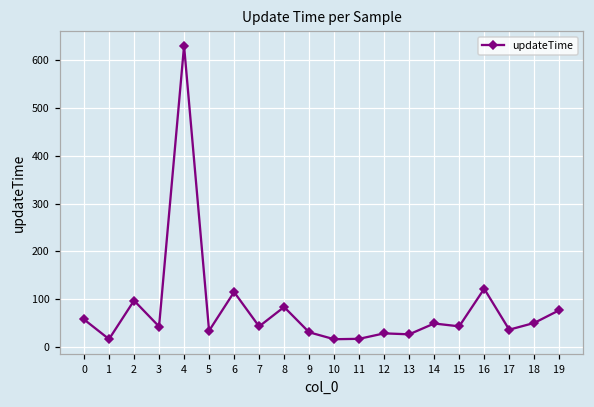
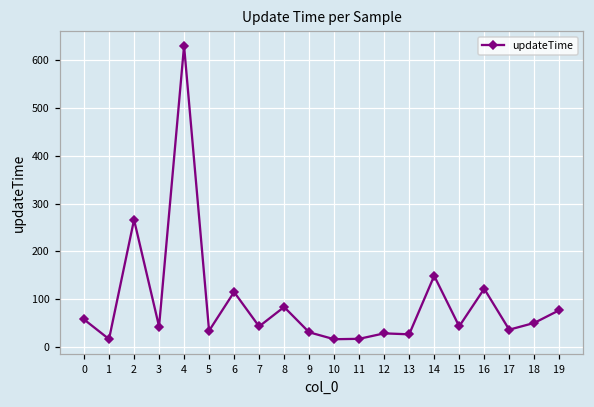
  {
    "0": 60,
    "1": 20,
-   "2": 100,
+   "2": 270,
    "3": 40,
    "4": 630,
    "5": 30,
    "6": 110,
    "7": 40,
    "8": 80,
    "9": 30,
    "10": 20,
    "11": 20,
    "12": 30,
    "13": 30,
-   "14": 50,
+   "14": 150,
    "15": 40,
    "16": 120,
    "17": 40,
    "18": 50,
    "19": 80
  }
